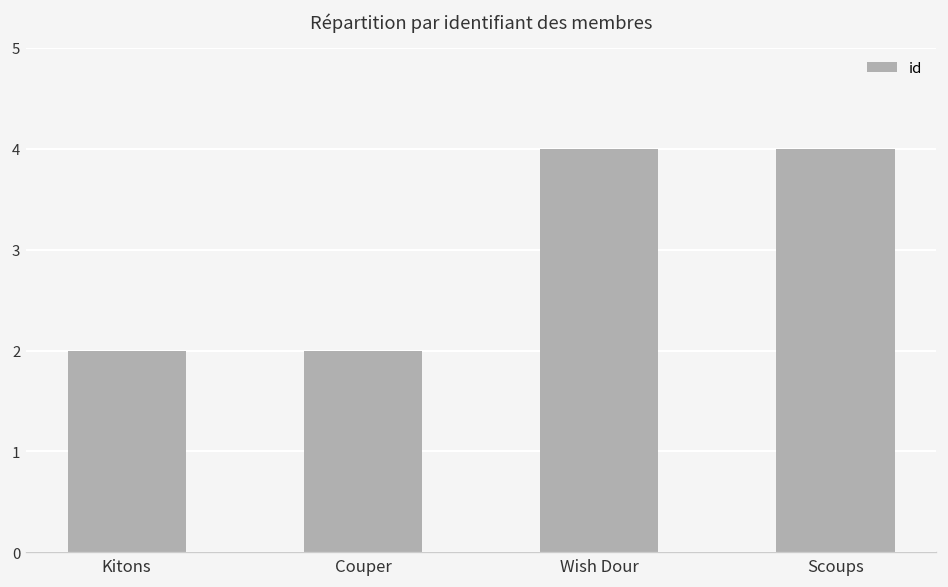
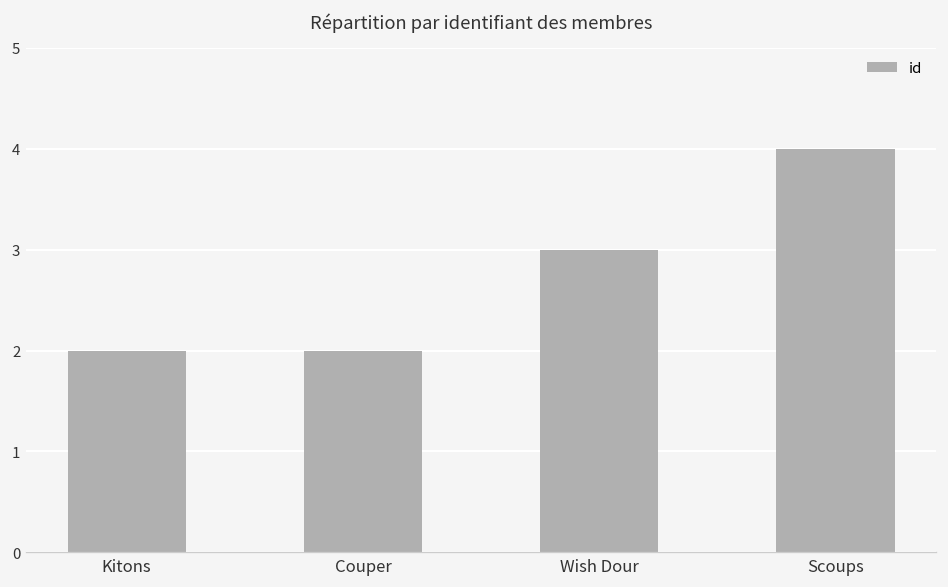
  {
    "Kitons": 2,
    "Couper": 2,
-   "Wish Dour": 4,
+   "Wish Dour": 3,
    "Scoups": 4
  }
